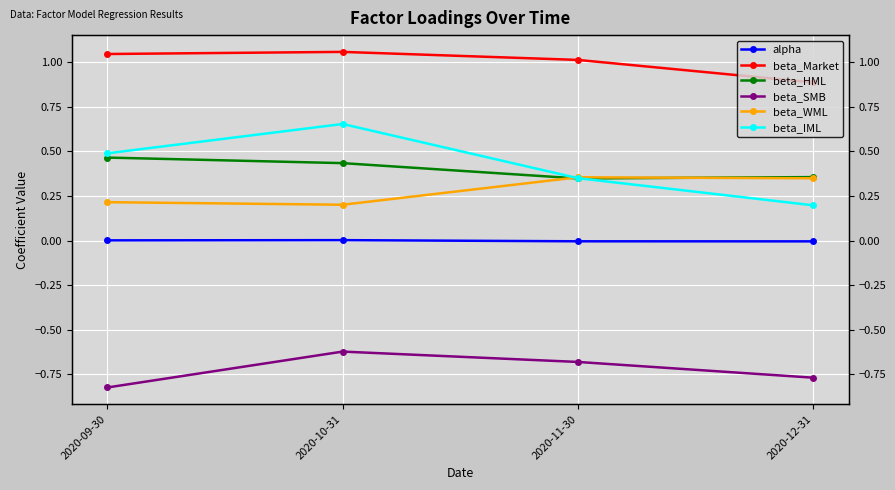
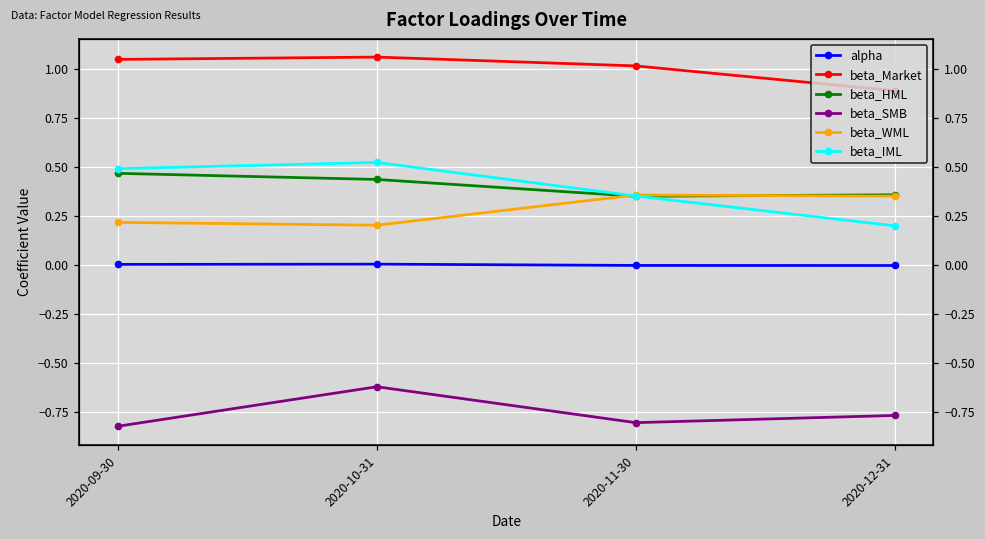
  {
    "alpha": {
      "2020-09-30": 0.00,
      "2020-10-31": 0.00,
      "2020-11-30": 0.00,
      "2020-12-31": 0.00
    },
    "beta_Market": {
      "2020-09-30": 1.05,
      "2020-10-31": 1.06,
      "2020-11-30": 1.01
    },
    "beta_HML": {
      "2020-09-30": 0.47,
      "2020-10-31": 0.43
    },
    "beta_SMB": {
      "2020-09-30": -0.82,
      "2020-10-31": -0.62,
-     "2020-11-30": -0.68,
+     "2020-11-30": -0.81,
      "2020-12-31": -0.77
    },
    "beta_WML": {
      "2020-09-30": 0.22,
      "2020-10-31": 0.20
    },
    "beta_IML": {
      "2020-09-30": 0.49,
-     "2020-10-31": 0.65,
+     "2020-10-31": 0.52,
      "2020-12-31": 0.20
    }
  }
